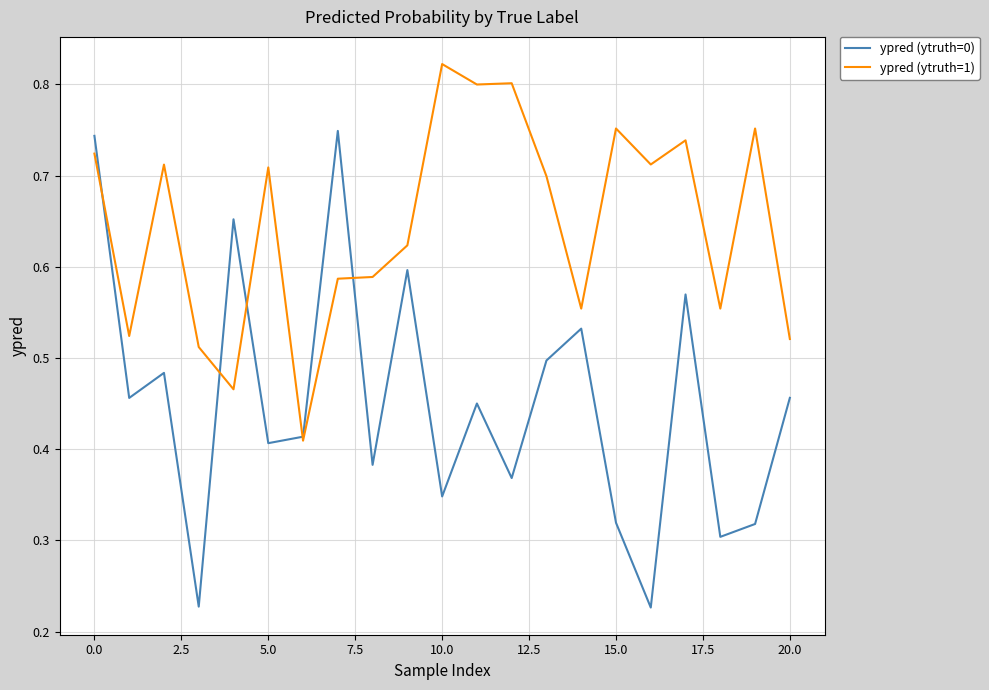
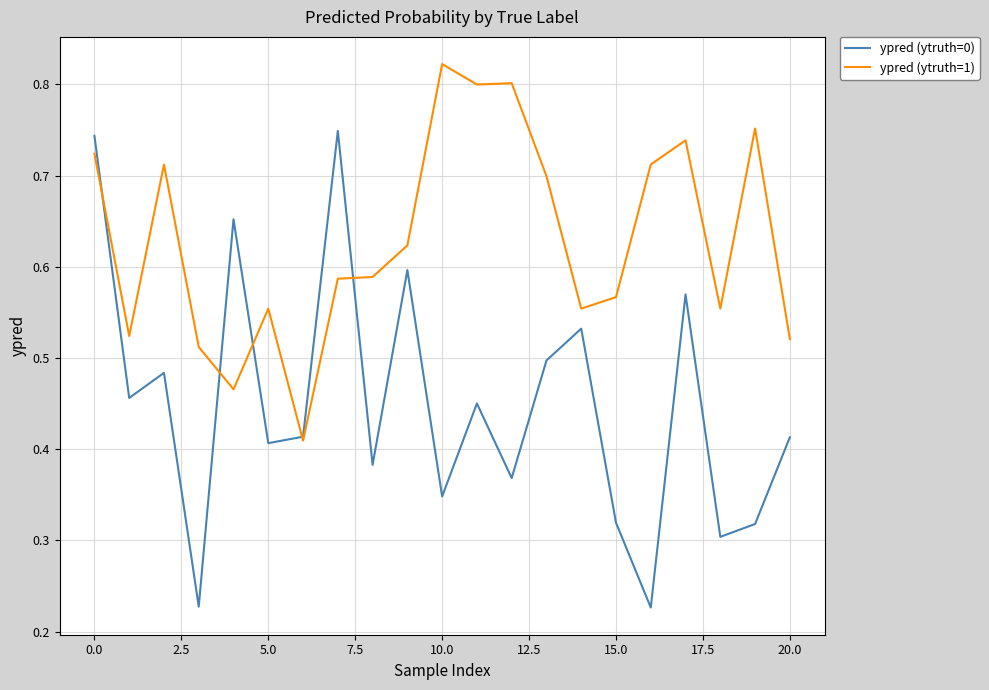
  {
    "ypred (ytruth=0)": {
      "0.0": 0.74,
      "5.0": 0.41,
      "10.0": 0.35,
      "15.0": 0.32,
-     "20.0": 0.46
+     "20.0": 0.41
    },
    "ypred (ytruth=1)": {
      "0.0": 0.72,
-     "5.0": 0.71,
+     "5.0": 0.55,
      "10.0": 0.82,
-     "15.0": 0.75,
+     "15.0": 0.57,
      "20.0": 0.52
    }
  }
